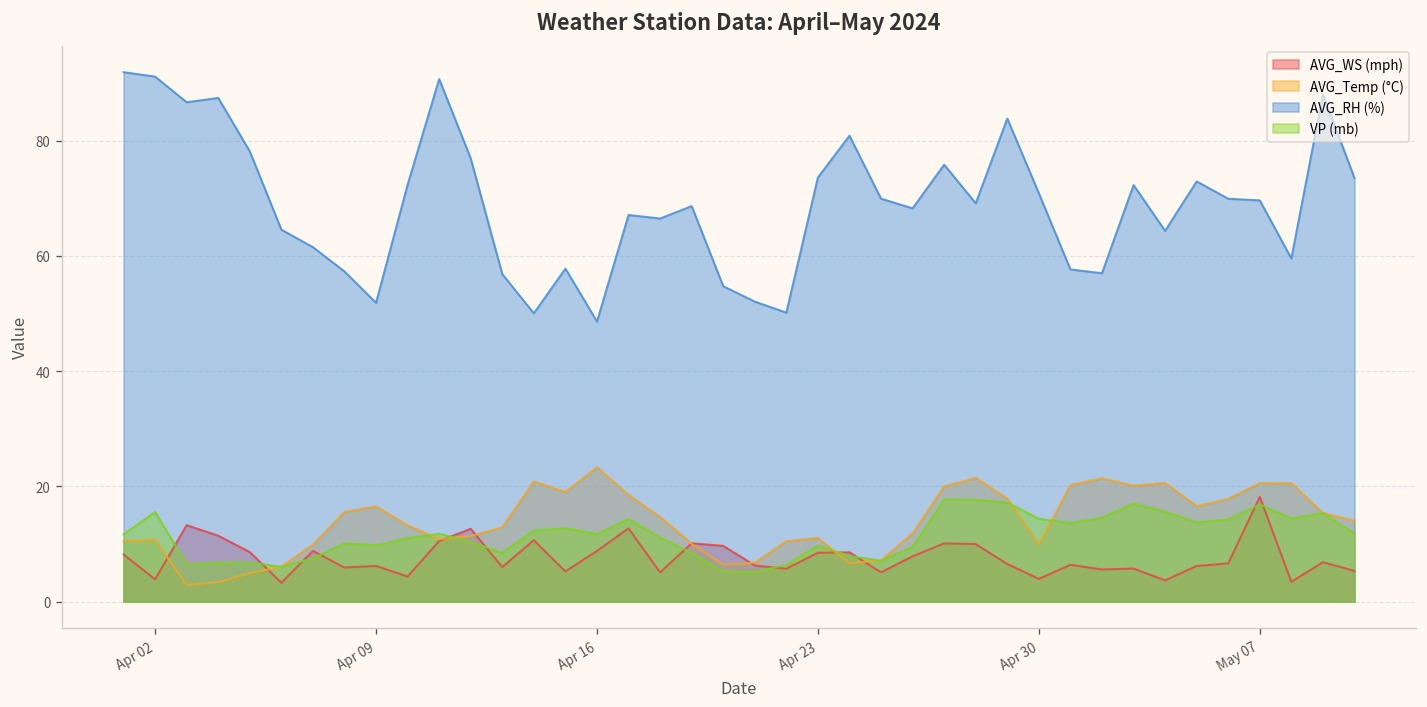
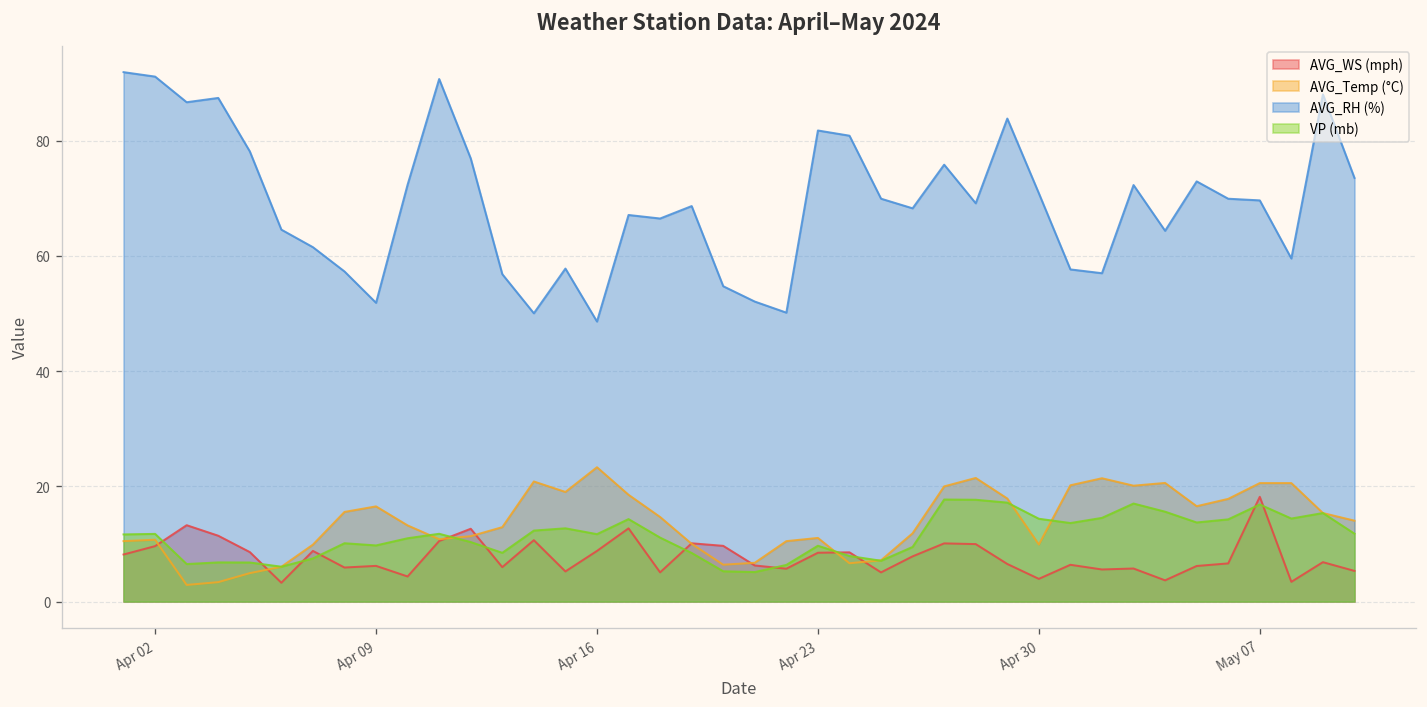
  {
    "AVG_WS (mph)": {
-     "Apr 02": 4,
+     "Apr 02": 10,
      "Apr 09": 6,
      "Apr 16": 9,
      "Apr 23": 8,
      "Apr 30": 4,
      "May 07": 18
    },
    "AVG_Temp (°C)": {
      "Apr 02": 11,
      "Apr 09": 17,
      "Apr 16": 23,
      "Apr 23": 11,
      "Apr 30": 10,
      "May 07": 21
    },
    "AVG_RH (%)": {
      "Apr 02": 91,
      "Apr 09": 52,
      "Apr 16": 49,
-     "Apr 23": 74,
+     "Apr 23": 82,
      "Apr 30": 71,
      "May 07": 70
    },
    "VP (mb)": {
-     "Apr 02": 16,
+     "Apr 02": 12,
      "Apr 09": 10,
      "Apr 16": 12,
      "Apr 23": 10,
      "Apr 30": 14,
      "May 07": 17
    }
  }
